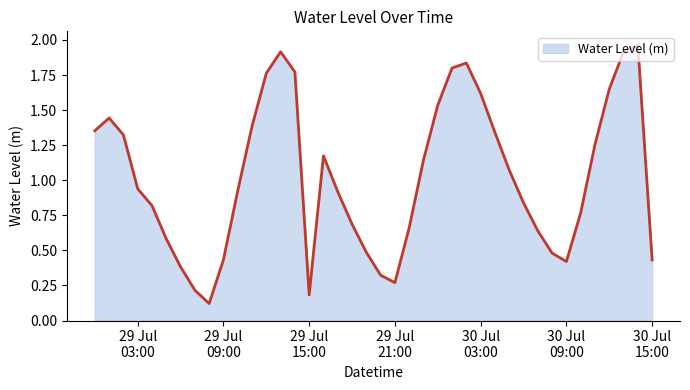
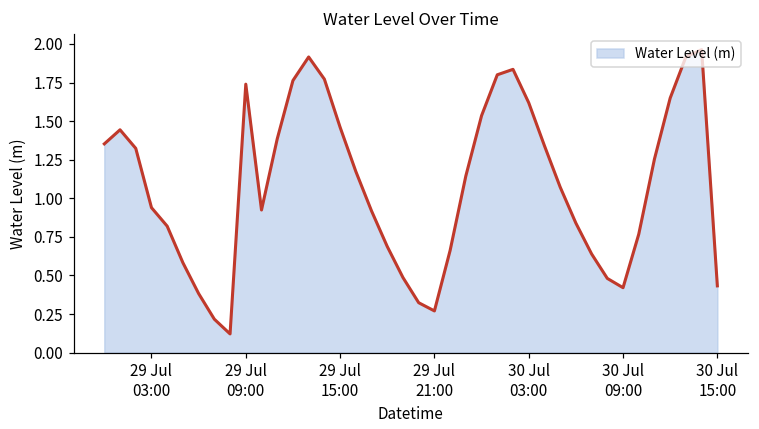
  {
    "29 Jul 03:00": 0.94,
-   "29 Jul 09:00": 0.43,
-   "29 Jul 15:00": 0.18,
+   "29 Jul 09:00": 1.74,
+   "29 Jul 15:00": 1.46,
    "29 Jul 21:00": 0.27,
    "30 Jul 03:00": 1.62,
    "30 Jul 09:00": 0.42,
    "30 Jul 15:00": 0.43
  }
